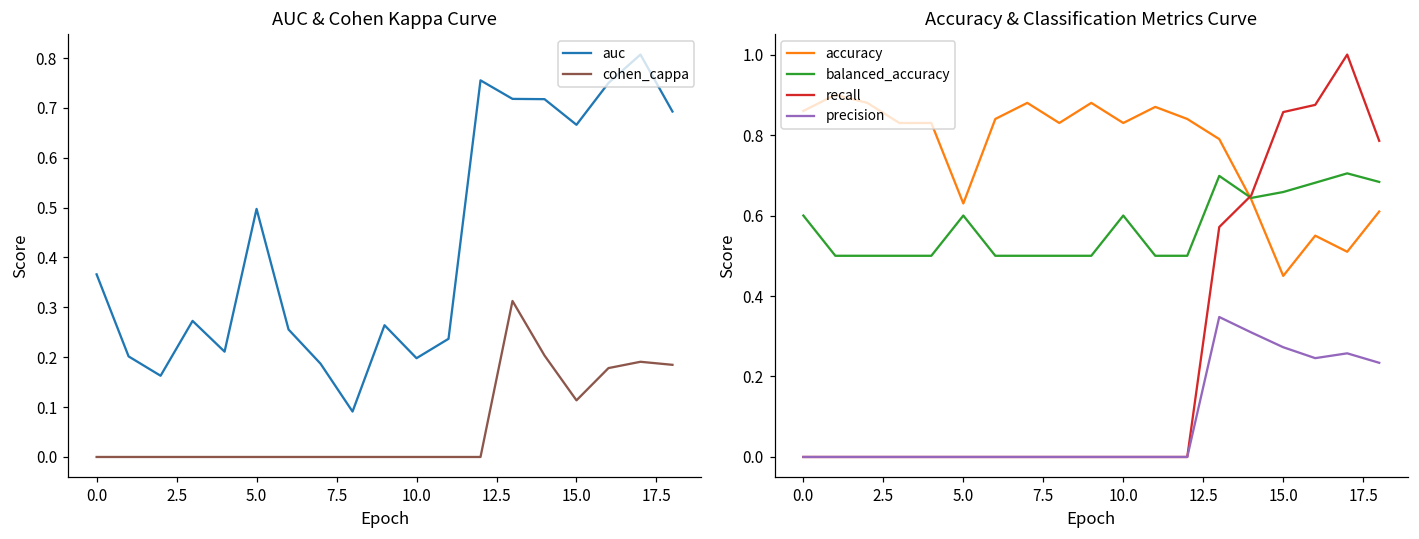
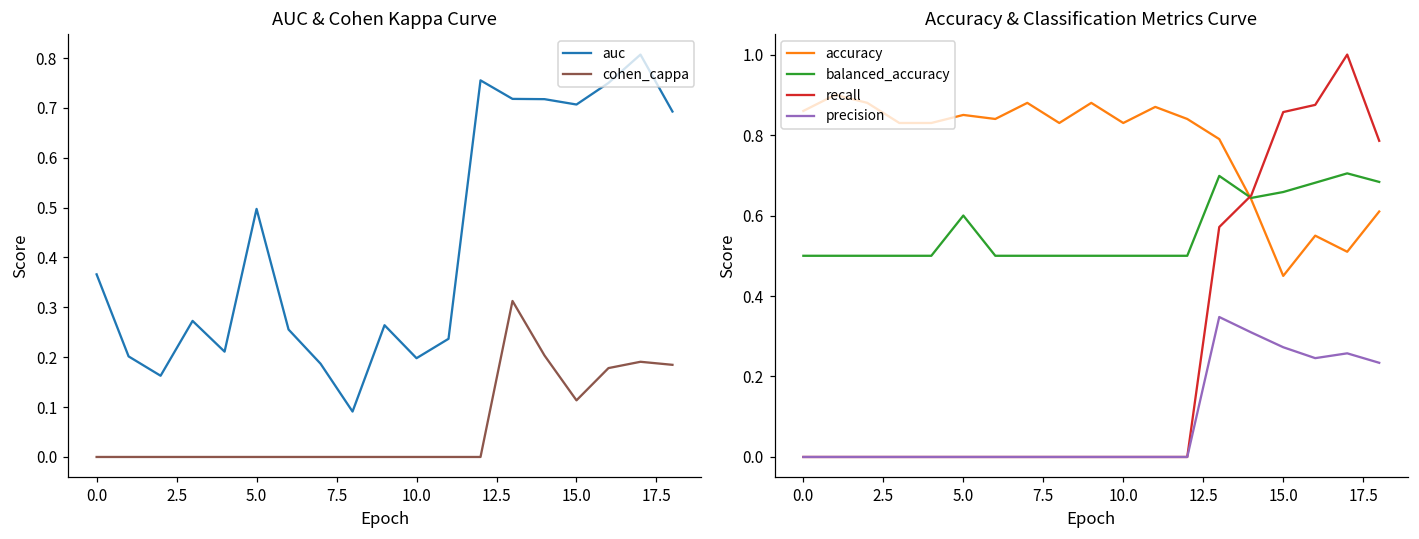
  {
    "AUC & Cohen Kappa Curve": {
      "auc": {
        "0.0": 0.37,
        "5.0": 0.50,
        "10.0": 0.20,
-       "15.0": 0.67
+       "15.0": 0.71
      },
      "cohen_cappa": {
        "0.0": 0.00,
        "5.0": 0.00,
        "10.0": 0.00,
        "15.0": 0.11
      }
    },
    "Accuracy & Classification Metrics Curve": {
      "accuracy": {
-       "5.0": 0.63,
+       "5.0": 0.85,
        "10.0": 0.83,
        "15.0": 0.45
      },
      "balanced_accuracy": {
-       "0.0": 0.6,
+       "0.0": 0.5,
        "5.0": 0.6,
-       "10.0": 0.6,
+       "10.0": 0.5,
        "15.0": 0.66
      },
      "recall": {
        "15.0": 0.86
      },
      "precision": {
        "15.0": 0.27
      }
    }
  }
